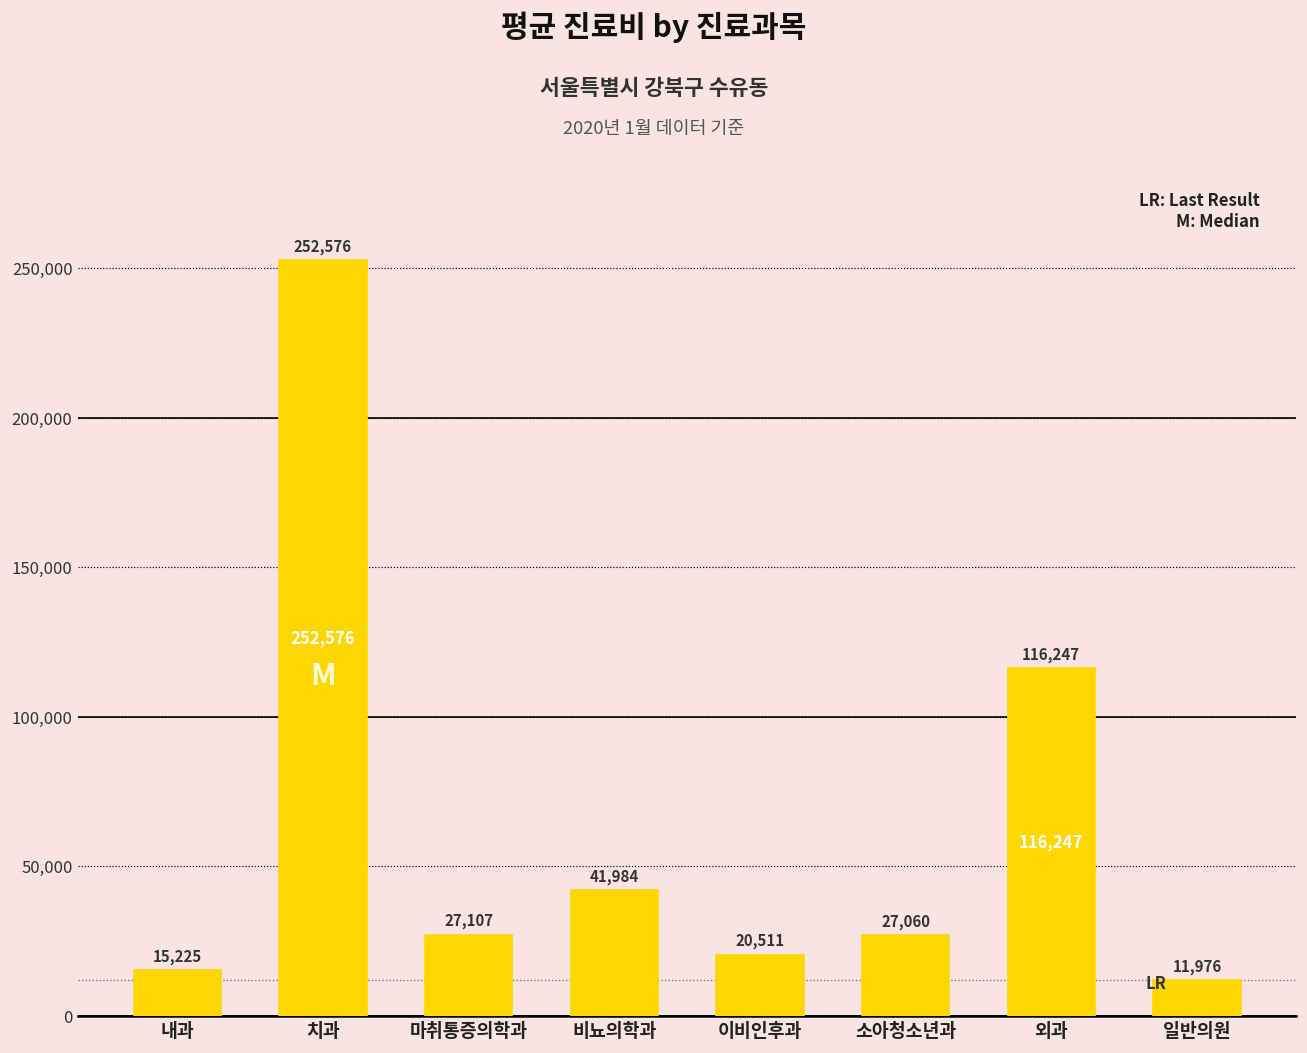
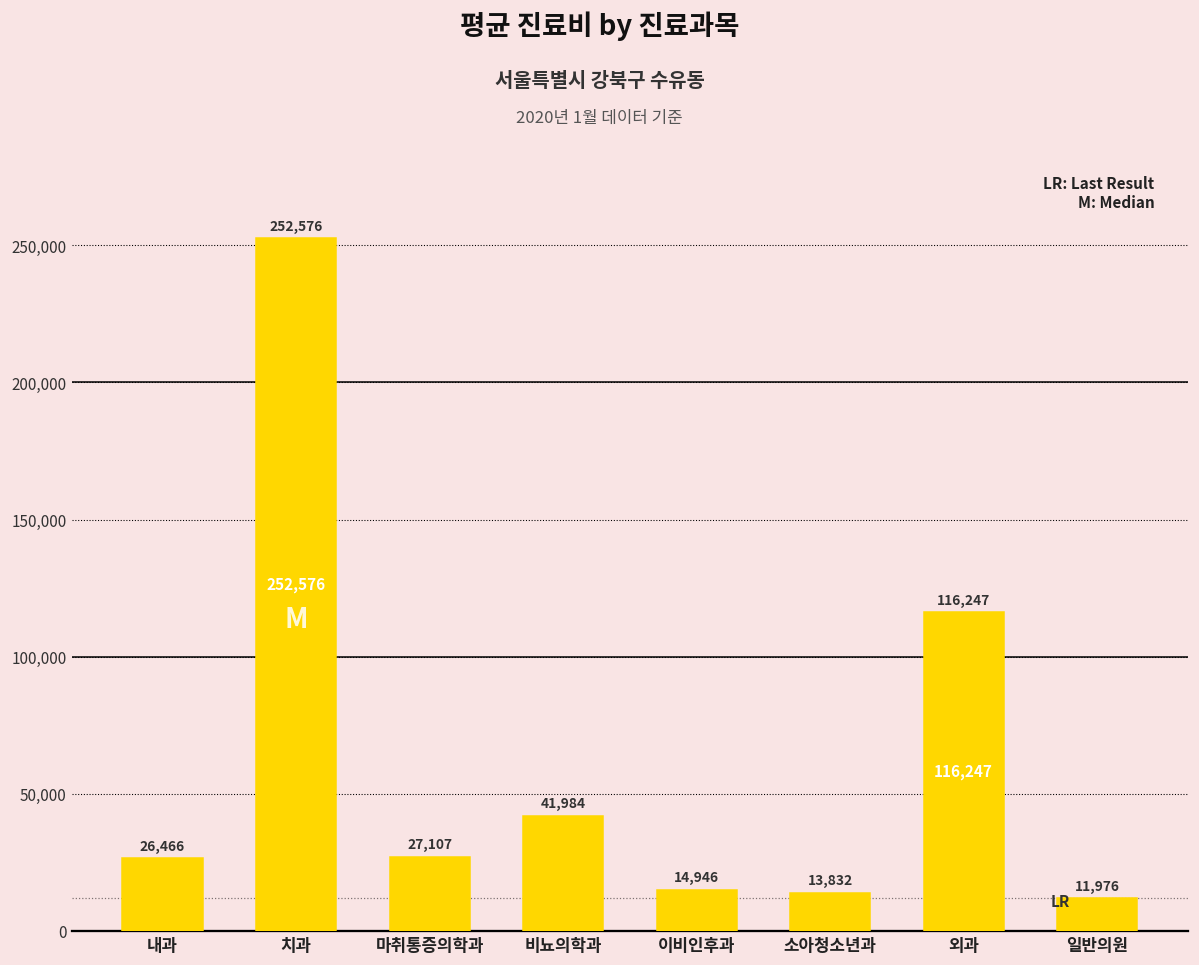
  {
-   "내과": "15,225",
+   "내과": "26,466",
    "치과": "252,576",
    "마취통증의학과": "27,107",
    "비뇨의학과": "41,984",
-   "이비인후과": "20,511",
-   "소아청소년과": "27,060",
+   "이비인후과": "14,946",
+   "소아청소년과": "13,832",
    "외과": "116,247",
    "일반의원": "11,976"
  }
